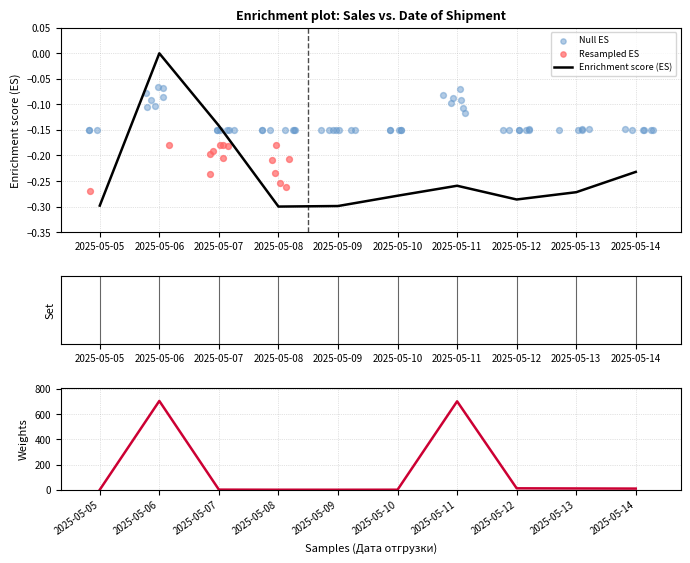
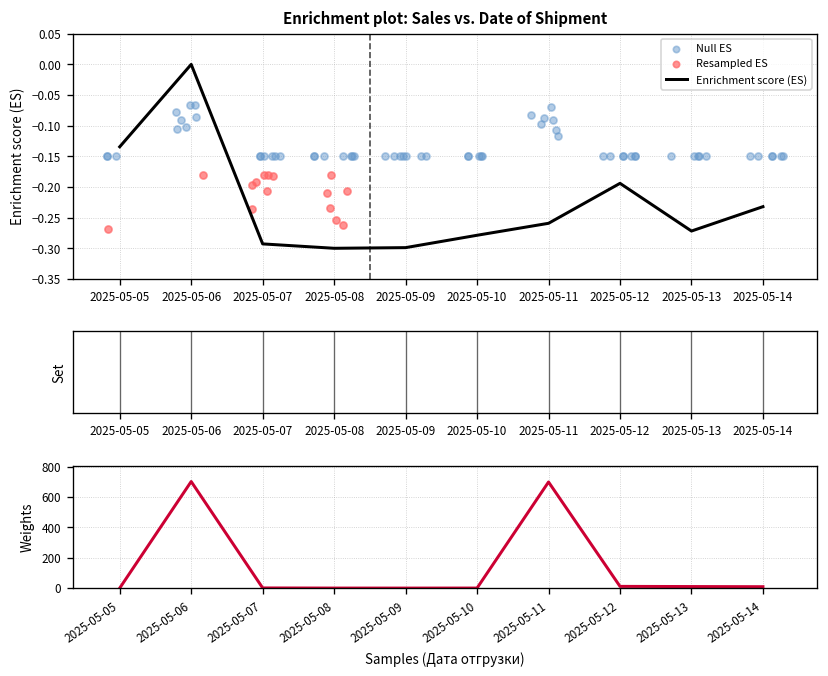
  {
    "Enrichment plot: Sales vs. Date of Shipment": {
      "Enrichment score (ES)": {
-       "2025-05-05": -0.30,
+       "2025-05-05": -0.13,
        "2025-05-06": 0.00,
-       "2025-05-07": -0.14,
+       "2025-05-07": -0.29,
        "2025-05-08": -0.30,
        "2025-05-09": -0.30,
        "2025-05-10": -0.28,
        "2025-05-11": -0.26,
-       "2025-05-12": -0.29,
+       "2025-05-12": -0.19,
        "2025-05-13": -0.27,
        "2025-05-14": -0.23
      }
    }
  }
